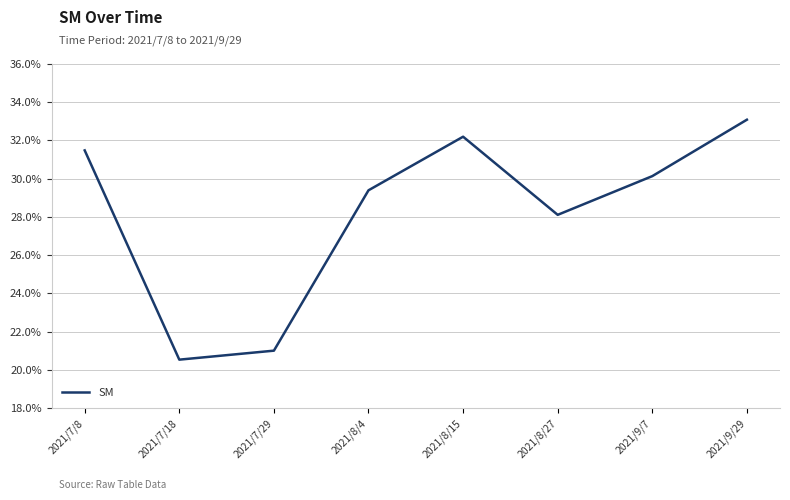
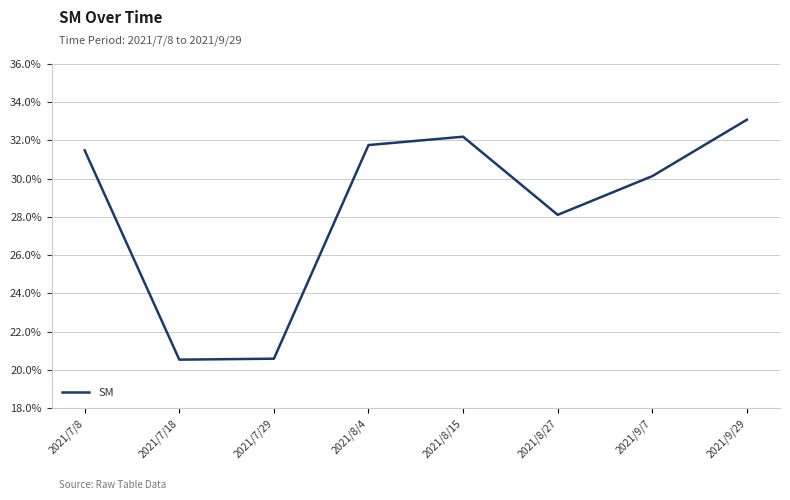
  {
    "2021/7/8": "31.5%",
    "2021/7/18": "20.5%",
-   "2021/7/29": "21.0%",
-   "2021/8/4": "29.4%",
+   "2021/7/29": "20.6%",
+   "2021/8/4": "31.8%",
    "2021/8/15": "32.2%",
    "2021/8/27": "28.1%",
    "2021/9/7": "30.1%",
    "2021/9/29": "33.1%"
  }
